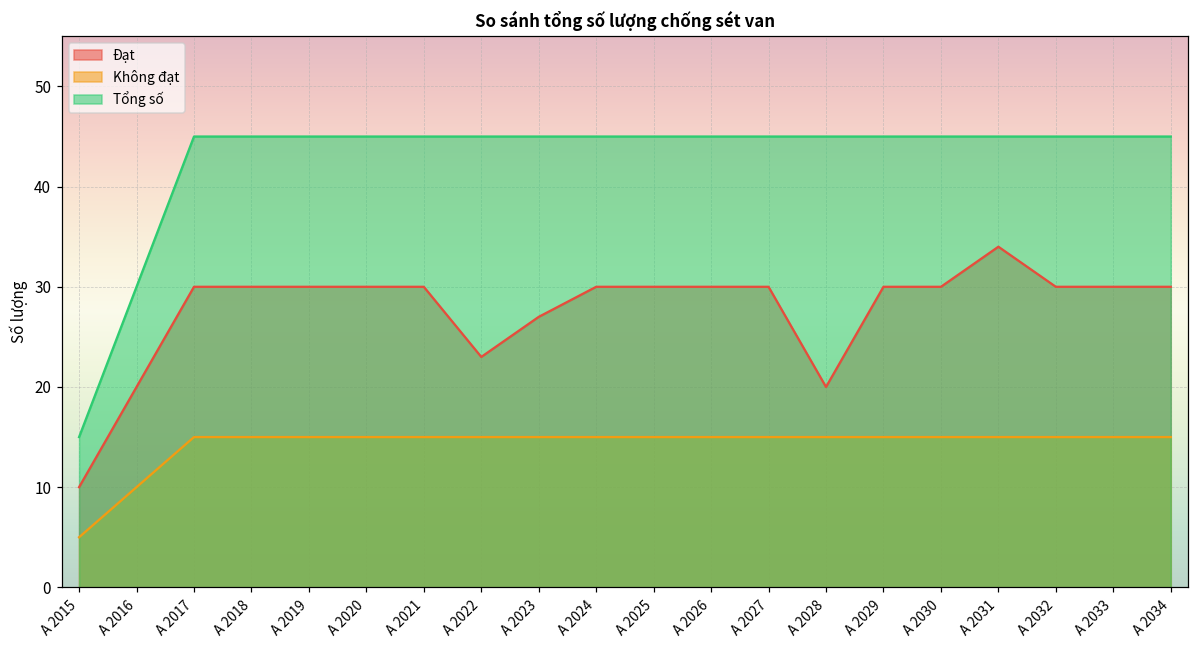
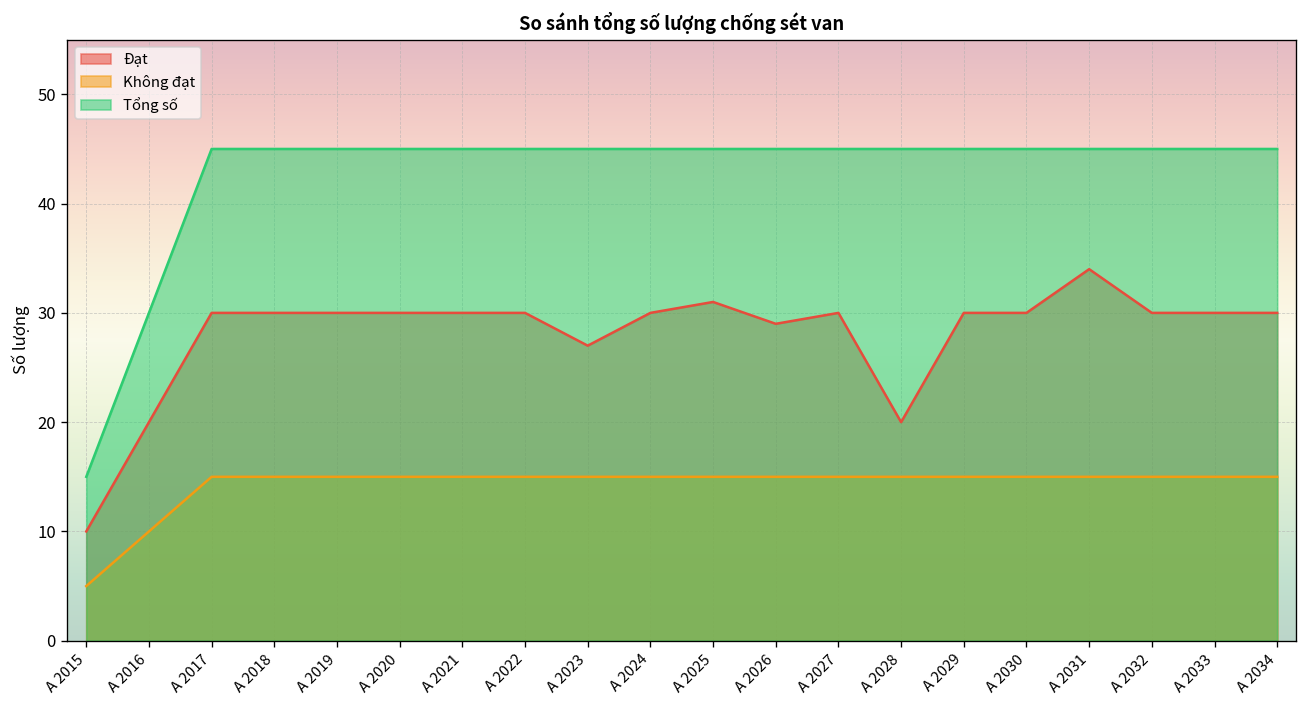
  {
    "Đạt": {
      "A 2015": 10,
      "A 2016": 20,
      "A 2017": 30,
      "A 2018": 30,
      "A 2019": 30,
      "A 2020": 30,
      "A 2021": 30,
-     "A 2022": 23,
+     "A 2022": 30,
      "A 2023": 27,
      "A 2024": 30,
-     "A 2025": 30,
-     "A 2026": 30,
+     "A 2025": 31,
+     "A 2026": 29,
      "A 2027": 30,
      "A 2028": 20,
      "A 2029": 30,
      "A 2030": 30,
      "A 2031": 34,
      "A 2032": 30,
      "A 2033": 30,
      "A 2034": 30
    },
    "Không đạt": {
      "A 2015": 5,
      "A 2016": 10,
      "A 2017": 15,
      "A 2018": 15,
      "A 2019": 15,
      "A 2020": 15,
      "A 2021": 15,
      "A 2022": 15,
      "A 2023": 15,
      "A 2024": 15,
      "A 2025": 15,
      "A 2026": 15,
      "A 2027": 15,
      "A 2028": 15,
      "A 2029": 15,
      "A 2030": 15,
      "A 2031": 15,
      "A 2032": 15,
      "A 2033": 15,
      "A 2034": 15
    },
    "Tổng số": {
      "A 2015": 15,
      "A 2016": 30,
      "A 2017": 45,
      "A 2018": 45,
      "A 2019": 45,
      "A 2020": 45,
      "A 2021": 45,
      "A 2022": 45,
      "A 2023": 45,
      "A 2024": 45,
      "A 2025": 45,
      "A 2026": 45,
      "A 2027": 45,
      "A 2028": 45,
      "A 2029": 45,
      "A 2030": 45,
      "A 2031": 45,
      "A 2032": 45,
      "A 2033": 45,
      "A 2034": 45
    }
  }
